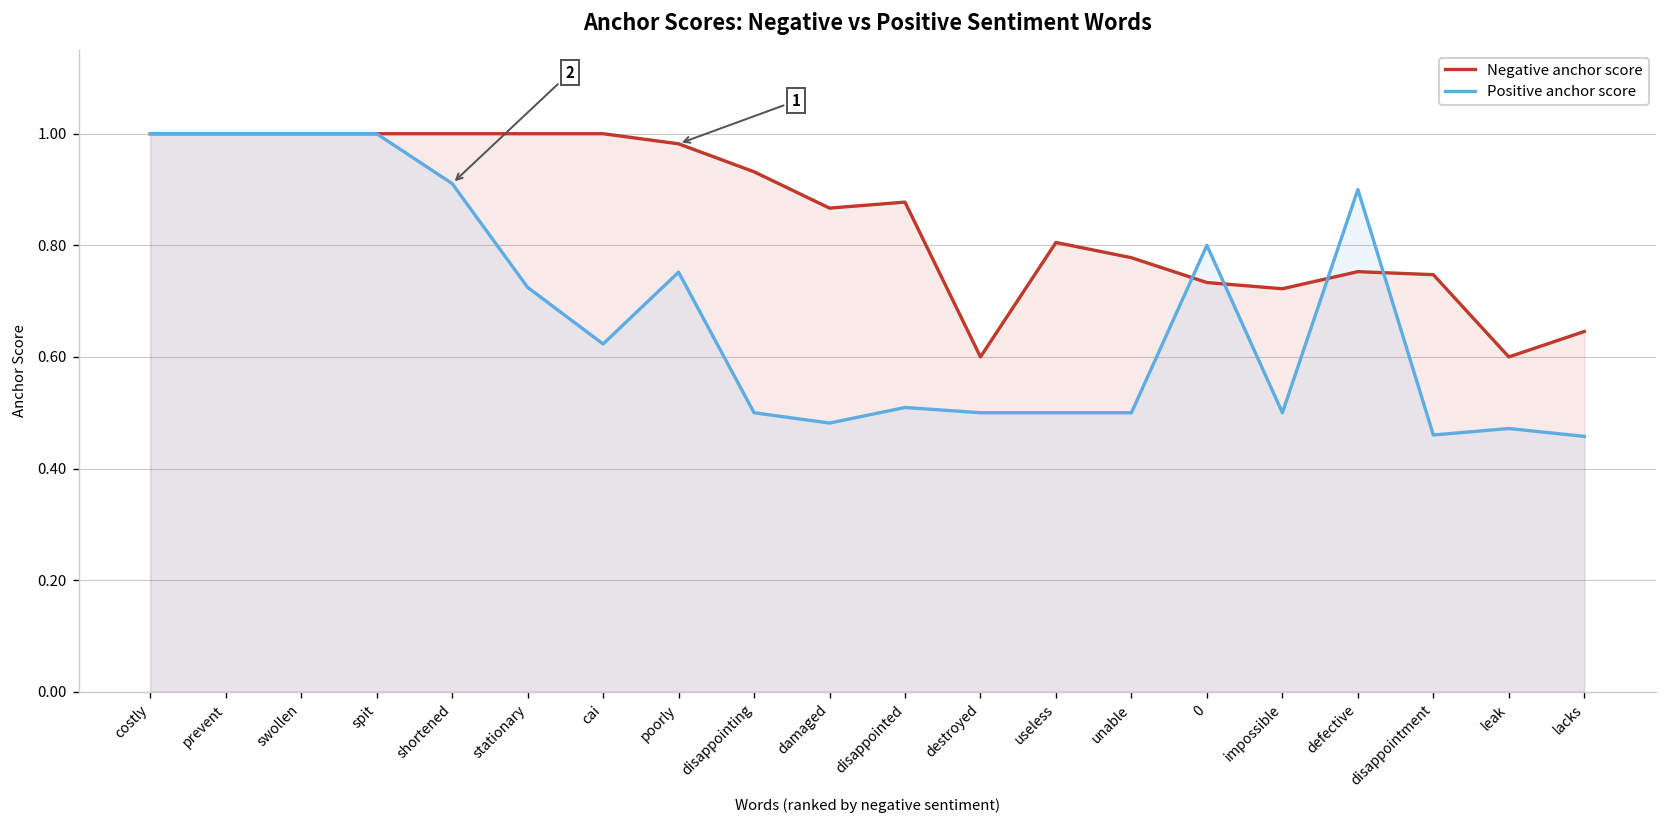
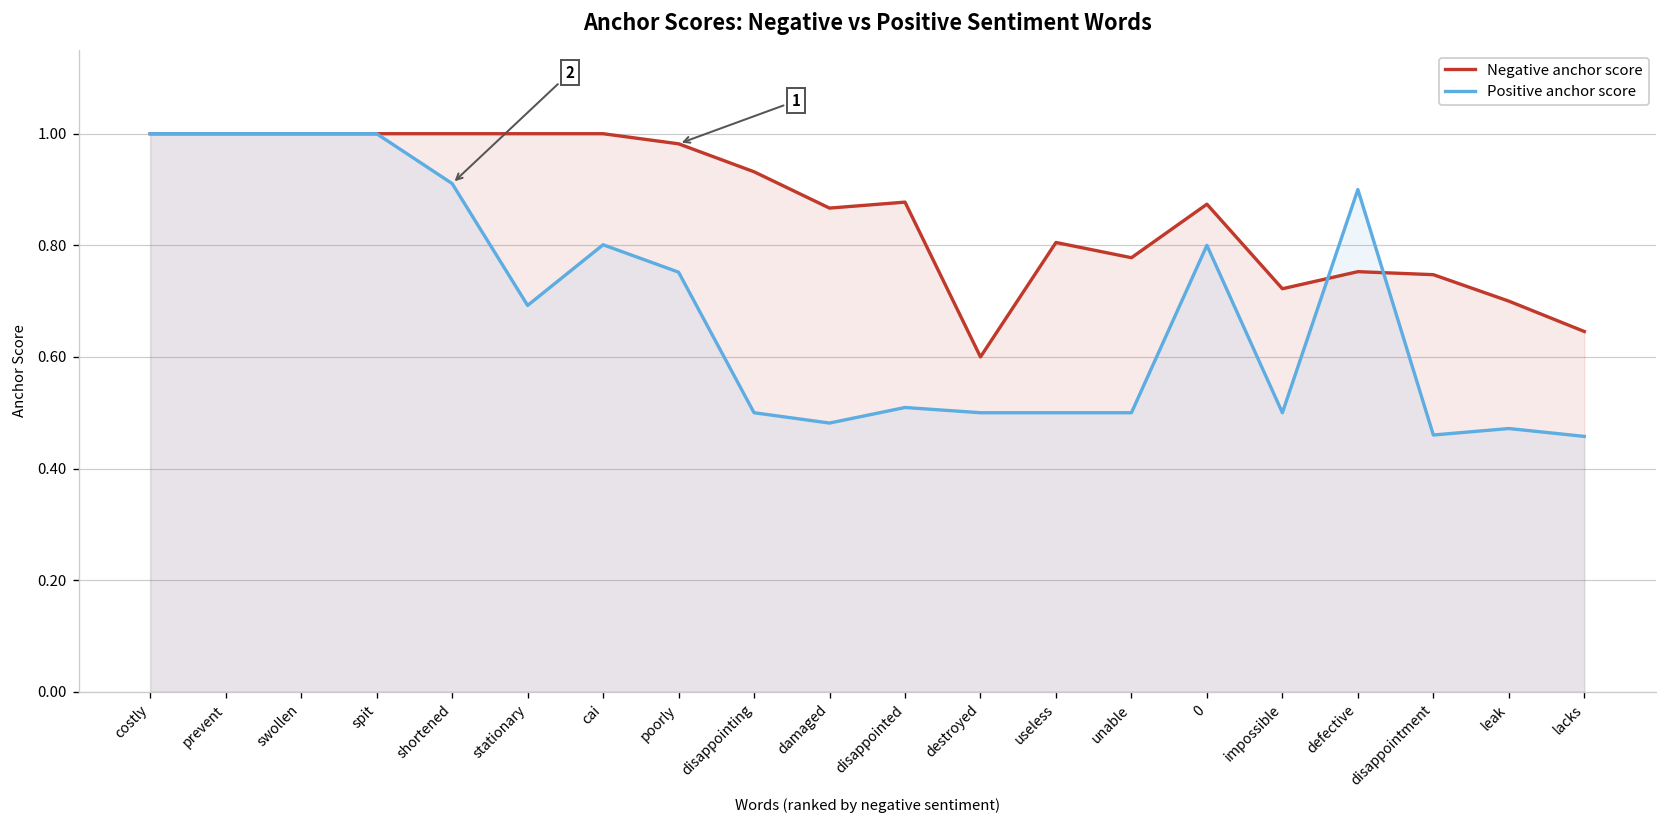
  {
    "Negative anchor score": {
      "shortened": 1.00,
      "cai": 1.00,
      "disappointing": 0.93,
      "damaged": 0.87,
      "disappointed": 0.88,
      "destroyed": 0.60,
      "useless": 0.81,
      "unable": 0.78,
-     "0": 0.73,
+     "0": 0.87,
      "impossible": 0.72,
      "defective": 0.75,
      "disappointment": 0.75,
-     "leak": 0.6,
+     "leak": 0.7,
      "lacks": 0.65
    },
    "Positive anchor score": {
      "shortened": 0.91,
-     "stationary": 0.72,
-     "cai": 0.62,
+     "stationary": 0.69,
+     "cai": 0.80,
      "poorly": 0.75,
      "disappointing": 0.50,
      "damaged": 0.48,
      "disappointed": 0.51,
      "destroyed": 0.50,
      "useless": 0.50,
      "unable": 0.50,
      "0": 0.80,
      "impossible": 0.50,
      "defective": 0.90,
      "disappointment": 0.46,
      "leak": 0.47,
      "lacks": 0.46
    }
  }
